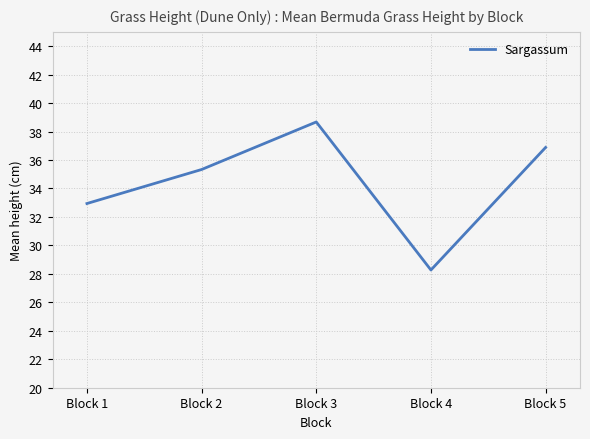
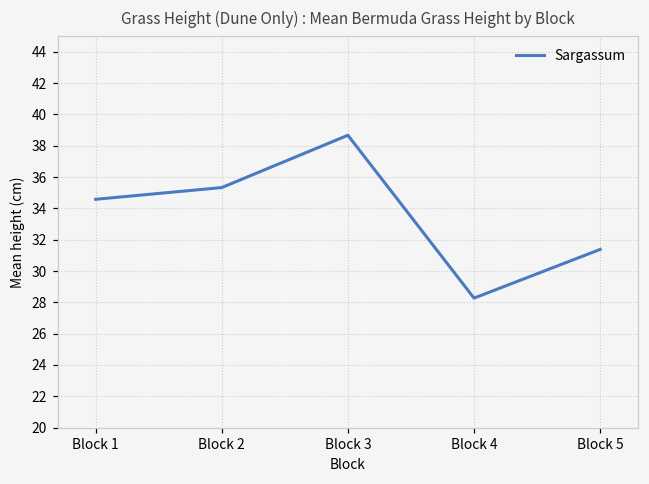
  {
-   "Block 1": 32.9,
+   "Block 1": 34.6,
    "Block 2": 35.3,
    "Block 3": 38.7,
    "Block 4": 28.3,
-   "Block 5": 36.9
+   "Block 5": 31.4
  }
